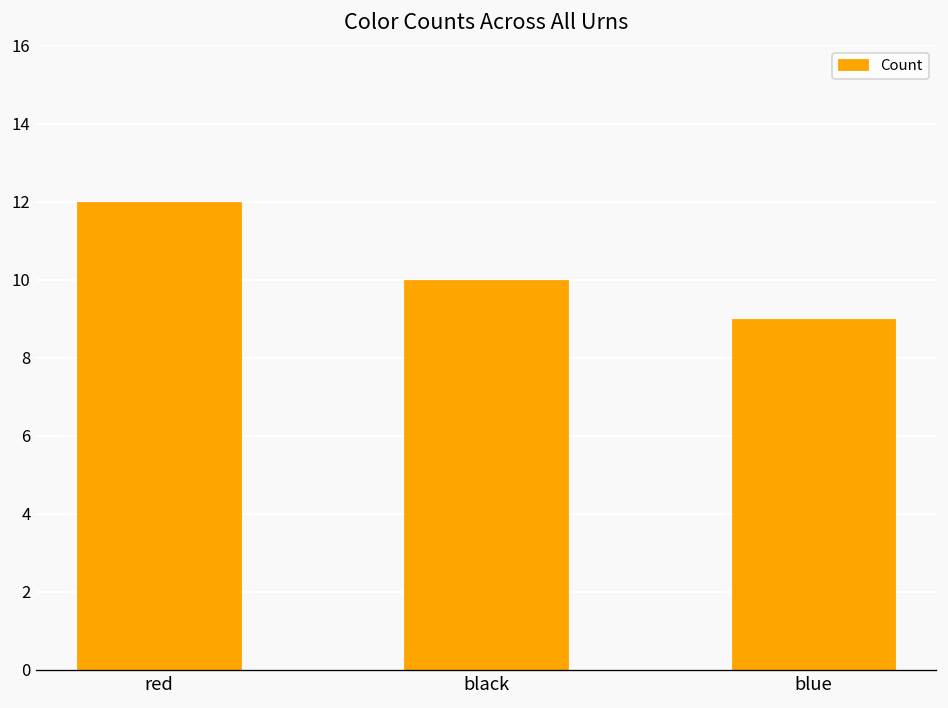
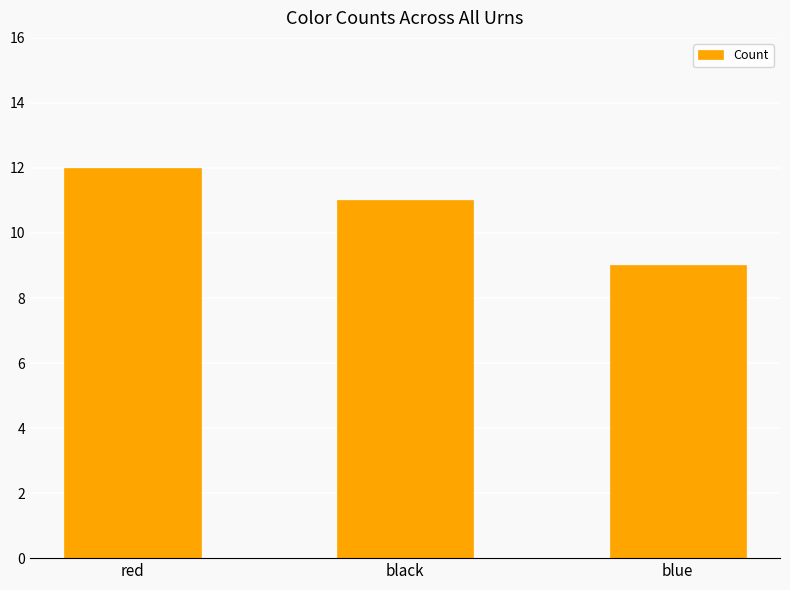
  {
    "red": 12,
-   "black": 10,
+   "black": 11,
    "blue": 9
  }
